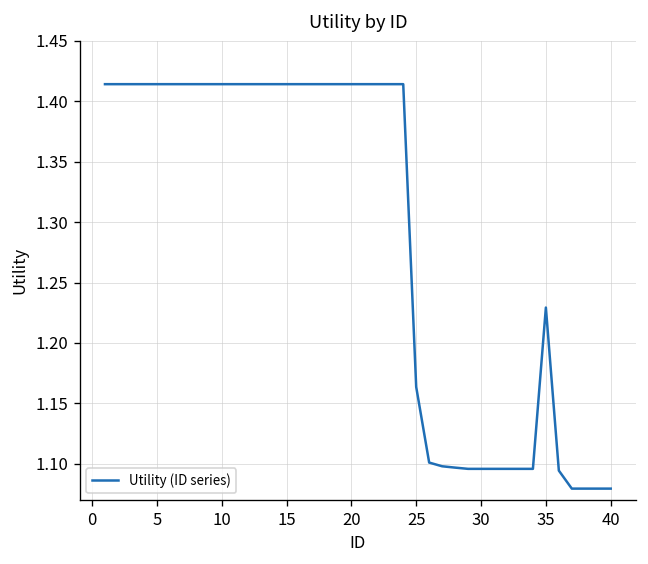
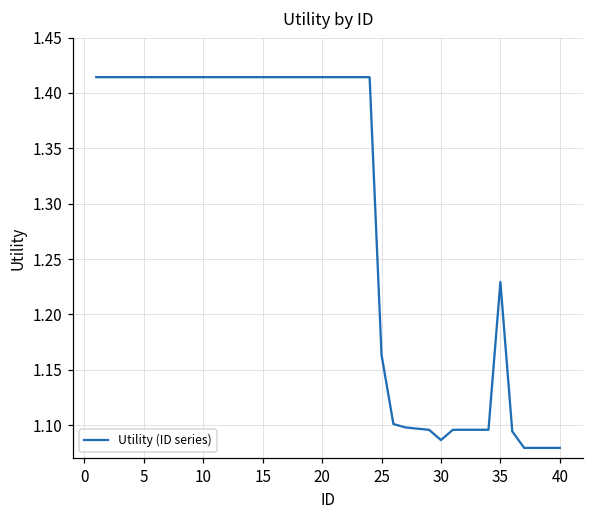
  {
    "5": 1.414,
    "10": 1.414,
    "15": 1.414,
    "20": 1.414,
    "25": 1.164,
-   "30": 1.096,
+   "30": 1.087,
    "35": 1.229,
    "40": 1.079
  }
